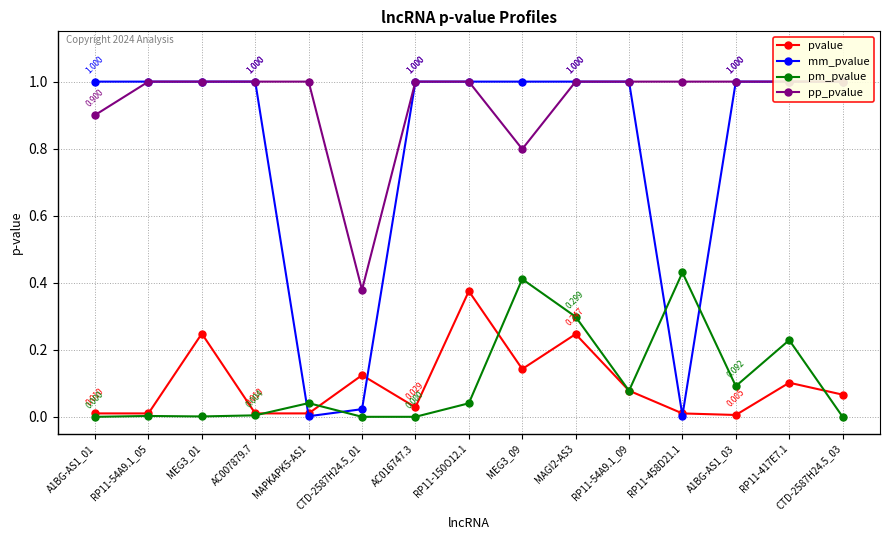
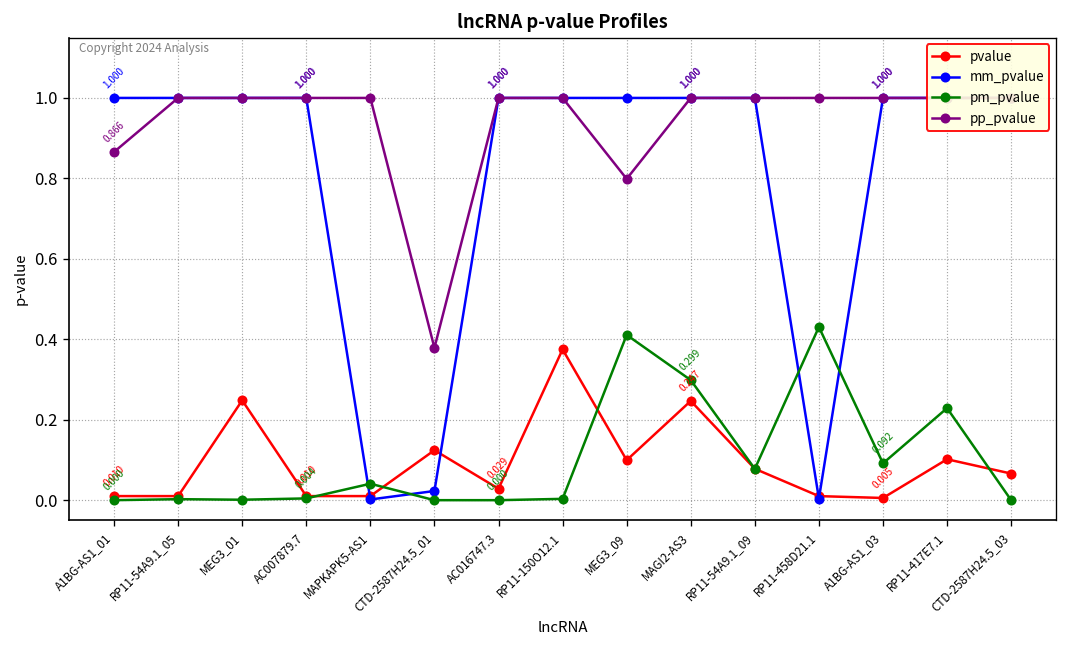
  {
    "pvalue": {
      "RP11-54A9.1_05": 0.01,
      "MEG3_01": 0.25,
      "MAPKAPK5-AS1": 0.01,
      "CTD-2587H24.5_01": 0.12,
      "RP11-150O12.1": 0.37,
-     "MEG3_09": 0.14,
+     "MEG3_09": 0.10,
      "RP11-417E7.1": 0.10,
      "CTD-2587H24.5_03": 0.07
    },
    "mm_pvalue": {
      "A1BG-AS1_01": 1.000
    },
    "pm_pvalue": {
      "RP11-54A9.1_05": 0.00,
      "MEG3_01": 0.00,
      "MAPKAPK5-AS1": 0.04,
      "CTD-2587H24.5_01": 0.00,
-     "RP11-150O12.1": 0.04,
+     "RP11-150O12.1": 0.00,
      "MEG3_09": 0.41,
      "RP11-458D21.1": 0.43,
      "RP11-417E7.1": 0.23,
      "CTD-2587H24.5_03": 0.00
    },
    "pp_pvalue": {
-     "A1BG-AS1_01": 0.900
+     "A1BG-AS1_01": 0.866
    }
  }
